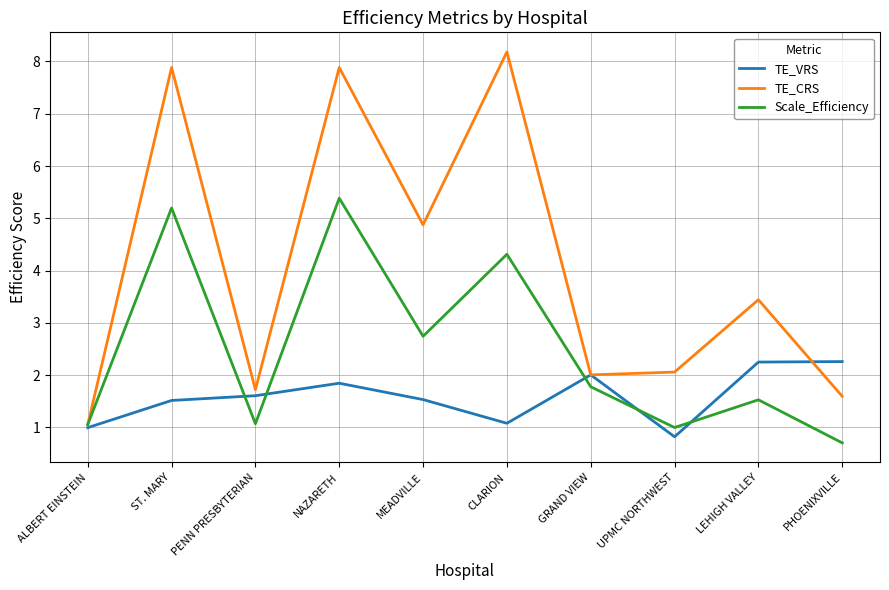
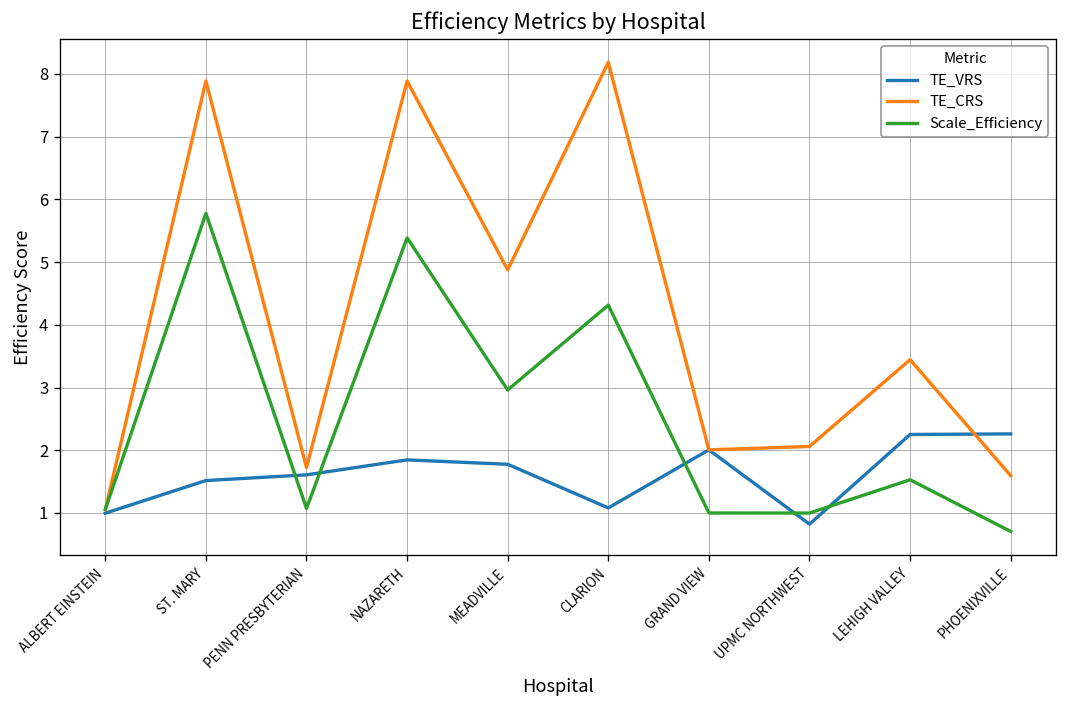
  {
    "TE_VRS": {
      "ALBERT EINSTEIN": 1.0,
      "ST. MARY": 1.5,
      "PENN PRESBYTERIAN": 1.6,
      "NAZARETH": 1.8,
-     "MEADVILLE": 1.5,
+     "MEADVILLE": 1.8,
      "CLARION": 1.1,
      "UPMC NORTHWEST": 0.8,
      "LEHIGH VALLEY": 2.3,
      "PHOENIXVILLE": 2.3
    },
    "TE_CRS": {
      "ST. MARY": 7.9,
      "PENN PRESBYTERIAN": 1.7,
      "NAZARETH": 7.9,
      "MEADVILLE": 4.9,
      "CLARION": 8.2,
      "UPMC NORTHWEST": 2.1,
      "LEHIGH VALLEY": 3.4,
      "PHOENIXVILLE": 1.6
    },
    "Scale_Efficiency": {
-     "ST. MARY": 5.2,
+     "ST. MARY": 5.8,
      "PENN PRESBYTERIAN": 1.1,
      "NAZARETH": 5.4,
-     "MEADVILLE": 2.7,
+     "MEADVILLE": 3.0,
      "CLARION": 4.3,
-     "GRAND VIEW": 1.8,
+     "GRAND VIEW": 1.0,
      "UPMC NORTHWEST": 1.0,
      "LEHIGH VALLEY": 1.5,
      "PHOENIXVILLE": 0.7
    }
  }
